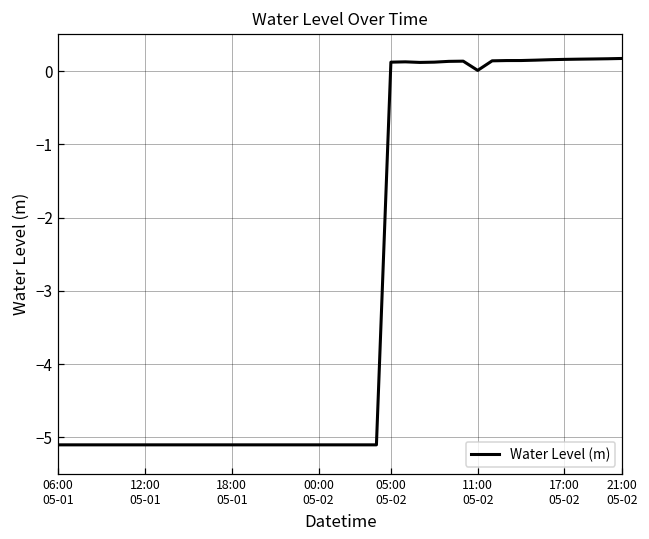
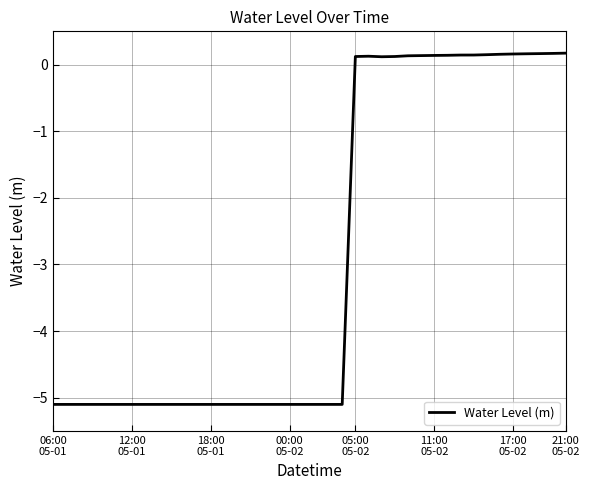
  {
    "06:00 05-01": -5.1,
    "12:00 05-01": -5.1,
    "18:00 05-01": -5.1,
    "00:00 05-02": -5.1,
    "05:00 05-02": 0.1,
-   "11:00 05-02": 0.0,
+   "11:00 05-02": 0.1,
    "17:00 05-02": 0.2,
    "21:00 05-02": 0.2
  }
